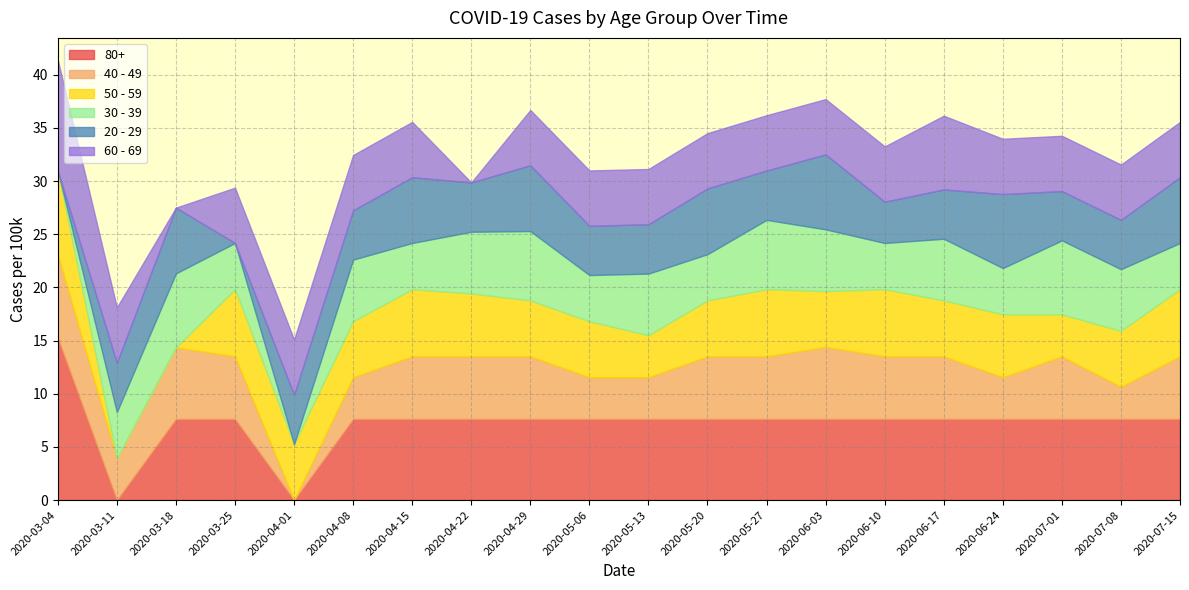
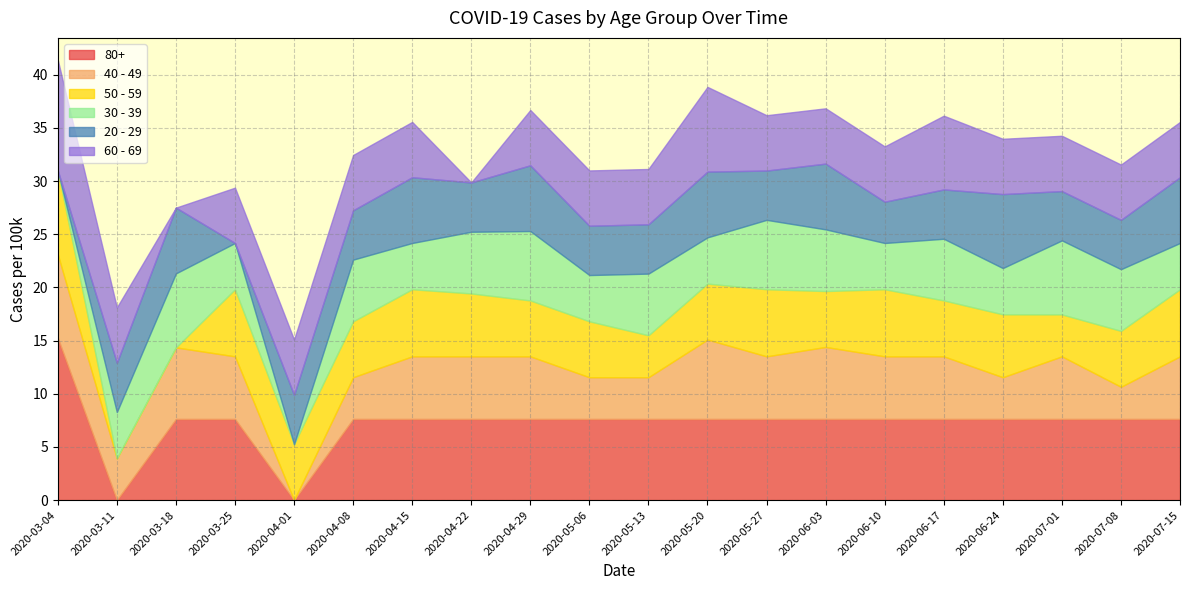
  {
    "80+": {
      "2020-03-04": 15.2,
      "2020-03-11": 0.0,
      "2020-03-18": 7.6,
      "2020-03-25": 7.6,
      "2020-04-08": 7.6,
      "2020-04-15": 7.6,
      "2020-04-22": 7.6,
      "2020-04-29": 7.6,
      "2020-05-06": 7.6,
      "2020-05-13": 7.6,
      "2020-05-20": 7.6,
      "2020-05-27": 7.6,
      "2020-06-03": 7.6,
      "2020-06-10": 7.6,
      "2020-06-17": 7.6,
      "2020-06-24": 7.6,
      "2020-07-01": 7.6,
      "2020-07-08": 7.6,
      "2020-07-15": 7.6
    },
    "40 - 49": {
      "2020-03-04": 7.9,
      "2020-03-25": 5.9,
      "2020-04-08": 3.9,
      "2020-04-15": 5.9,
      "2020-04-22": 5.9,
      "2020-04-29": 5.9,
      "2020-05-06": 3.9,
      "2020-05-13": 3.9,
-     "2020-05-20": 5.9,
+     "2020-05-20": 7.5,
      "2020-05-27": 5.9,
      "2020-06-03": 6.8,
      "2020-06-10": 5.9,
      "2020-06-17": 5.9,
      "2020-06-24": 3.9,
      "2020-07-01": 5.9,
      "2020-07-08": 3.0,
      "2020-07-15": 5.9
    },
    "50 - 59": {
      "2020-03-25": 6.3,
      "2020-04-08": 5.3,
      "2020-04-15": 6.3,
      "2020-04-22": 5.9,
      "2020-04-29": 5.3,
      "2020-05-06": 5.3,
      "2020-05-13": 3.9,
      "2020-05-20": 5.3,
      "2020-05-27": 6.3,
      "2020-06-03": 5.3,
      "2020-06-10": 6.3,
      "2020-06-17": 5.3,
      "2020-06-24": 5.9,
      "2020-07-01": 3.9,
      "2020-07-08": 5.3,
      "2020-07-15": 6.3
    },
    "30 - 39": {
      "2020-03-11": 4.4,
      "2020-03-18": 7.0,
      "2020-04-08": 5.8,
      "2020-04-15": 4.4,
      "2020-04-22": 5.8,
      "2020-04-29": 6.5,
      "2020-05-06": 4.4,
      "2020-05-13": 5.8,
      "2020-05-20": 4.4,
      "2020-05-27": 6.5,
      "2020-06-03": 5.8,
      "2020-06-10": 4.4,
      "2020-06-17": 5.8,
      "2020-06-24": 4.4,
      "2020-07-01": 7.0,
      "2020-07-08": 5.8,
      "2020-07-15": 4.4
    },
    "20 - 29": {
      "2020-03-11": 4.6,
      "2020-04-01": 4.6,
      "2020-04-08": 4.6,
      "2020-04-15": 6.2,
      "2020-04-29": 6.2,
      "2020-05-06": 4.6,
      "2020-05-13": 4.6,
      "2020-05-20": 6.2,
      "2020-05-27": 4.6,
-     "2020-06-03": 7.0,
+     "2020-06-03": 6.2,
      "2020-06-10": 3.9,
      "2020-06-17": 4.6,
      "2020-06-24": 7.0,
      "2020-07-01": 4.6,
      "2020-07-08": 4.6,
      "2020-07-15": 6.2
    },
    "60 - 69": {
      "2020-03-04": 10.4,
      "2020-03-11": 5.2,
      "2020-03-25": 5.2,
      "2020-04-01": 5.2,
      "2020-04-08": 5.2,
      "2020-04-15": 5.2,
      "2020-04-29": 5.2,
      "2020-05-06": 5.2,
      "2020-05-13": 5.2,
-     "2020-05-20": 5.2,
+     "2020-05-20": 8.0,
      "2020-05-27": 5.2,
      "2020-06-03": 5.2,
      "2020-06-10": 5.2,
      "2020-06-17": 6.9,
      "2020-06-24": 5.2,
      "2020-07-01": 5.2,
      "2020-07-08": 5.2,
      "2020-07-15": 5.2
    }
  }
